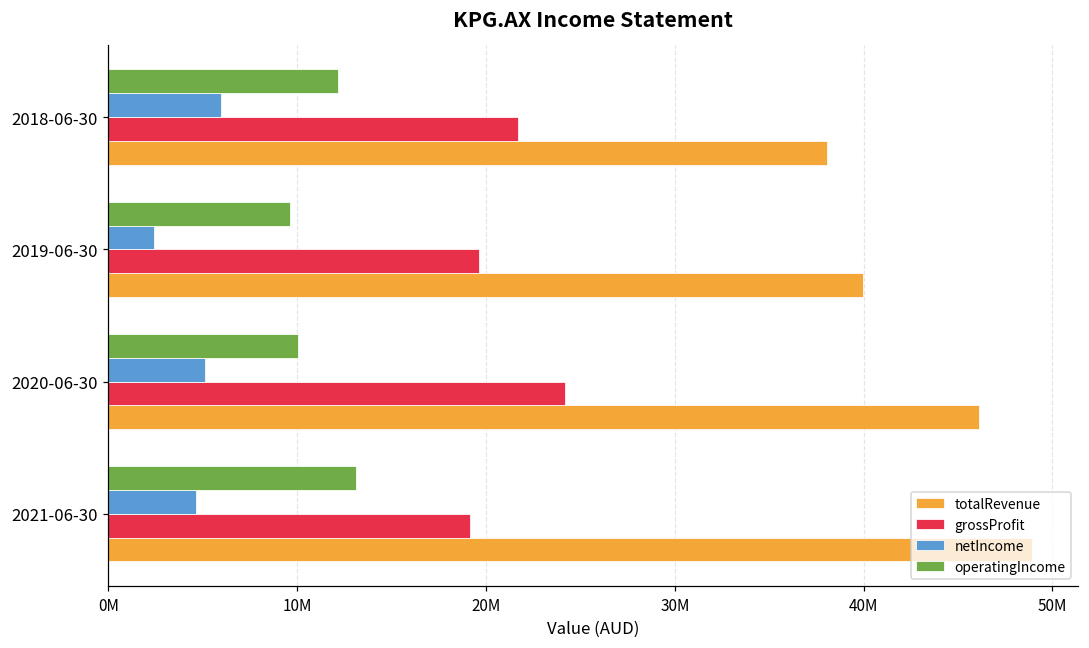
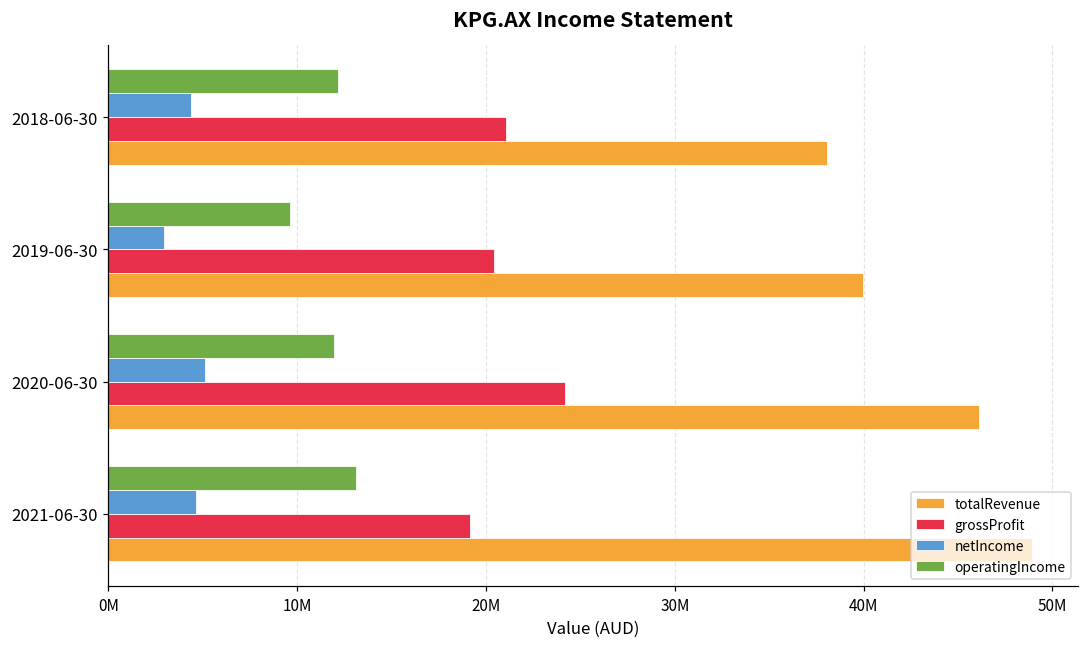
  {
    "totalRevenue": {
      "2018-06-30": 38000000,
      "2019-06-30": 40000000,
      "2020-06-30": 46100000
    },
    "grossProfit": {
-     "2018-06-30": 21700000,
-     "2019-06-30": 19600000,
+     "2018-06-30": 21100000,
+     "2019-06-30": 20400000,
      "2020-06-30": 24200000,
      "2021-06-30": 19100000
    },
    "netIncome": {
-     "2018-06-30": 6000000,
-     "2019-06-30": 2400000,
+     "2018-06-30": 4400000,
+     "2019-06-30": 2900000,
      "2020-06-30": 5100000,
      "2021-06-30": 4600000
    },
    "operatingIncome": {
      "2018-06-30": 12200000,
      "2019-06-30": 9600000,
-     "2020-06-30": 10100000,
+     "2020-06-30": 12000000,
      "2021-06-30": 13100000
    }
  }
